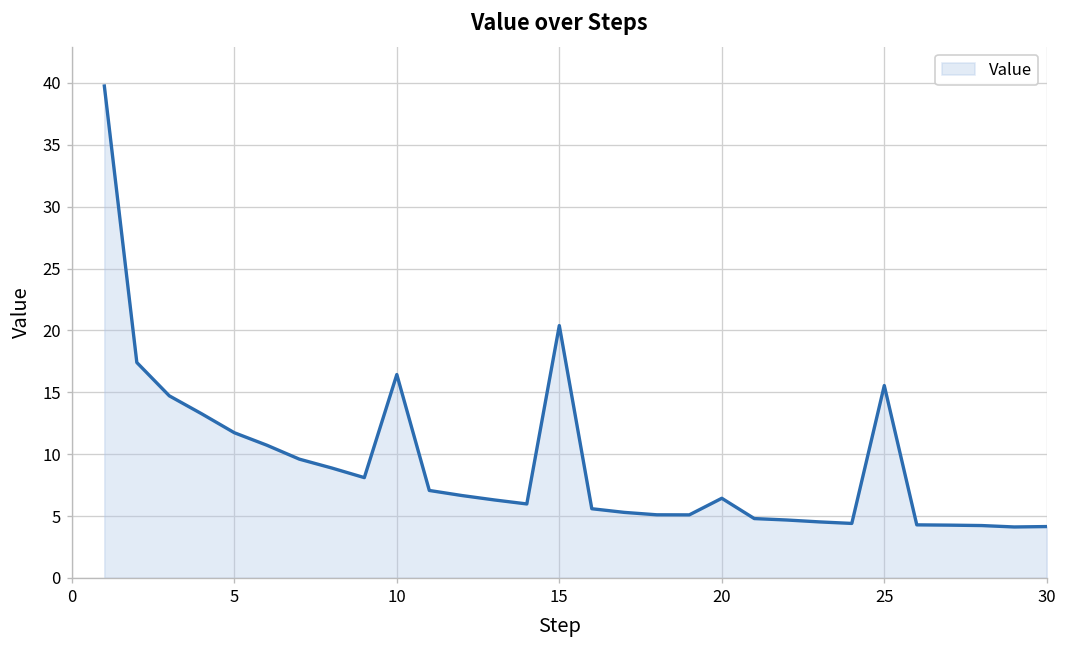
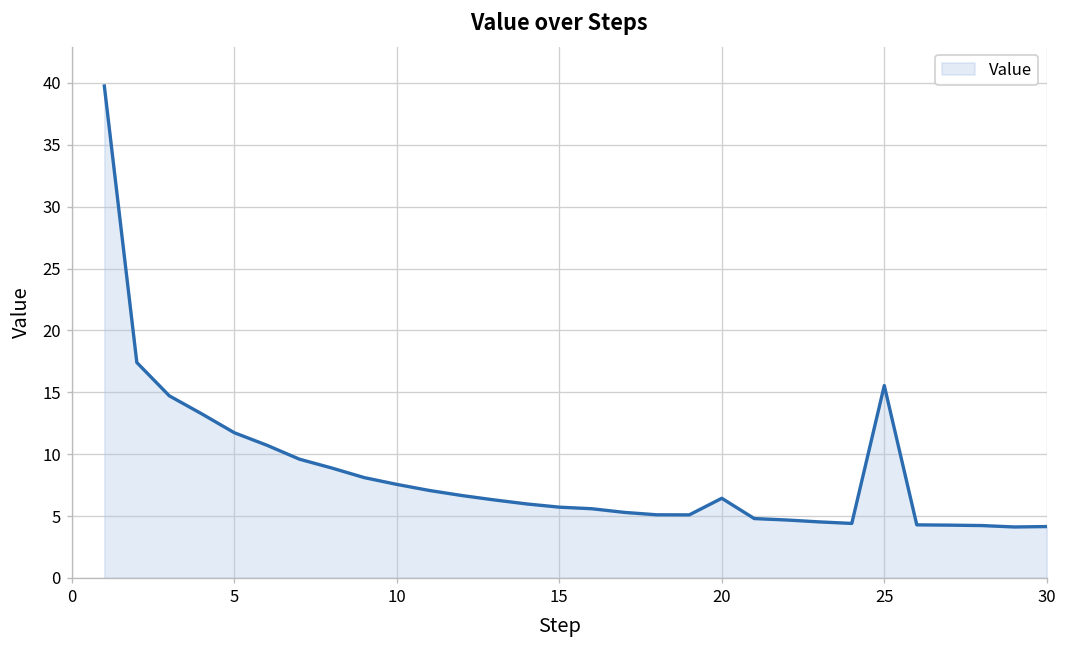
  {
    "5": 11.7,
-   "10": 16.4,
-   "15": 20.4,
+   "10": 7.6,
+   "15": 5.7,
    "20": 6.4,
    "25": 15.5,
    "30": 4.2
  }
